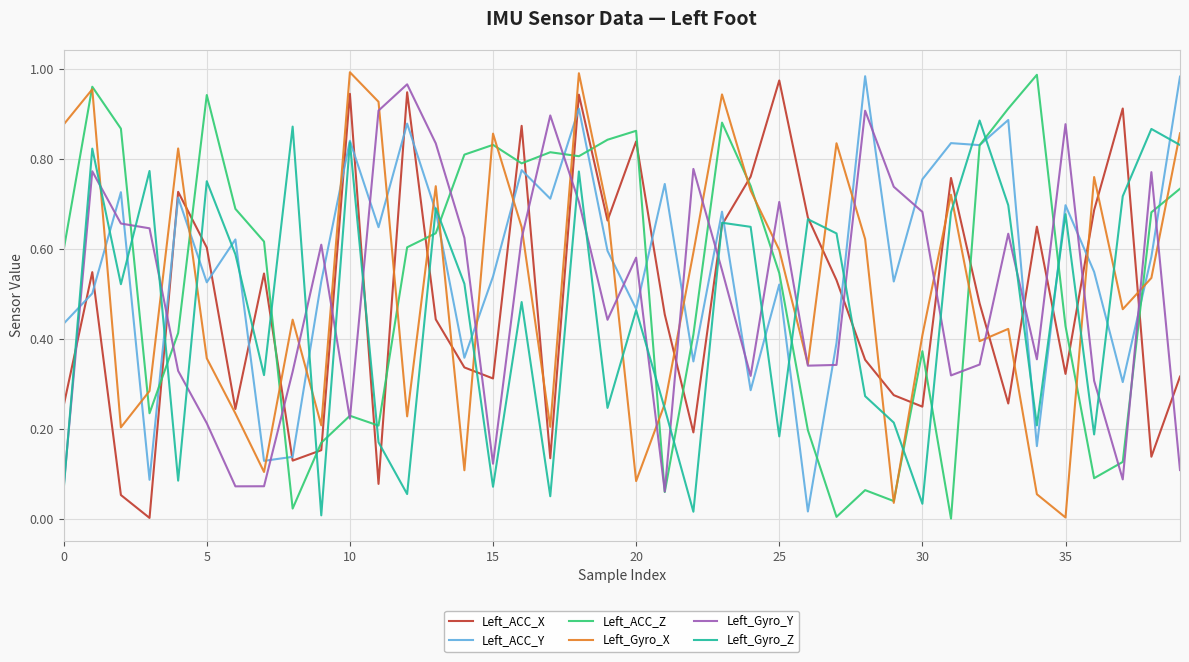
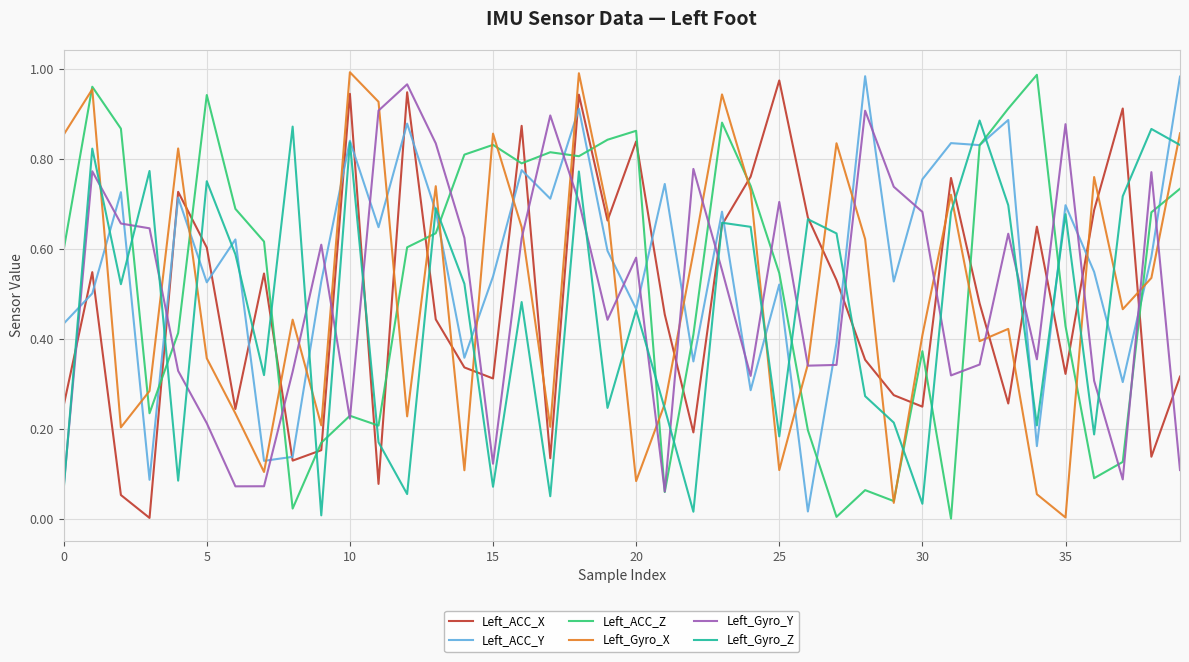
  {
    "Left_ACC_X": {
      "0": 0.25,
      "5": 0.60,
      "10": 0.95,
      "15": 0.31,
      "20": 0.84,
      "25": 0.97,
      "30": 0.25,
      "35": 0.32
    },
    "Left_ACC_Y": {
      "0": 0.43,
      "5": 0.53,
      "15": 0.54,
      "25": 0.52,
      "30": 0.76,
      "35": 0.70
    },
    "Left_Gyro_X": {
-     "0": 0.88,
+     "0": 0.85,
      "5": 0.36,
      "10": 0.99,
      "15": 0.86,
      "20": 0.08,
-     "25": 0.60,
+     "25": 0.11,
      "30": 0.41,
      "35": 0.00
    },
    "Left_Gyro_Y": {
      "0": 0.07,
      "5": 0.21,
      "10": 0.22,
      "15": 0.12,
      "20": 0.58,
      "25": 0.70,
      "30": 0.68,
      "35": 0.88
    }
  }
